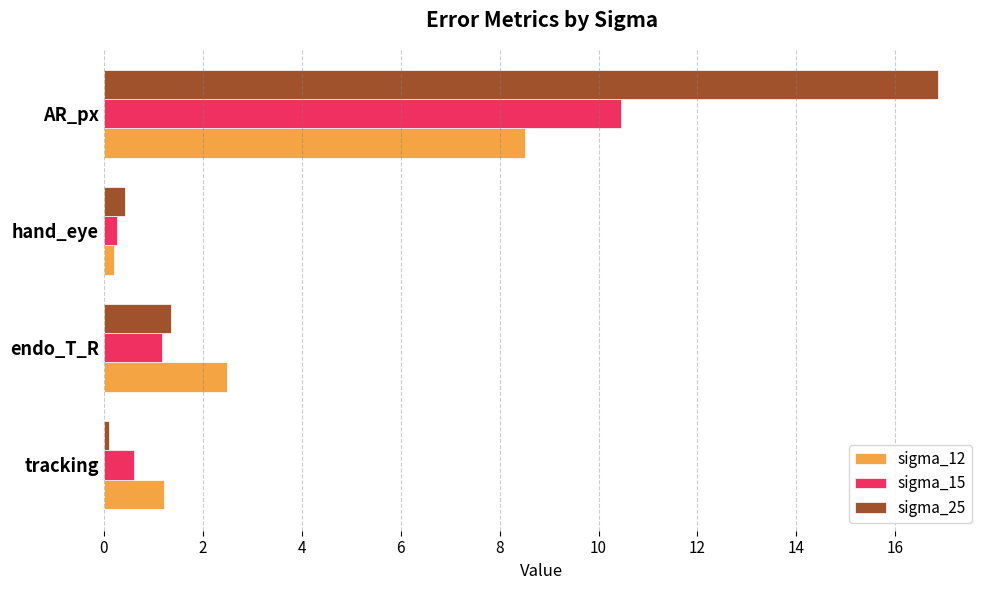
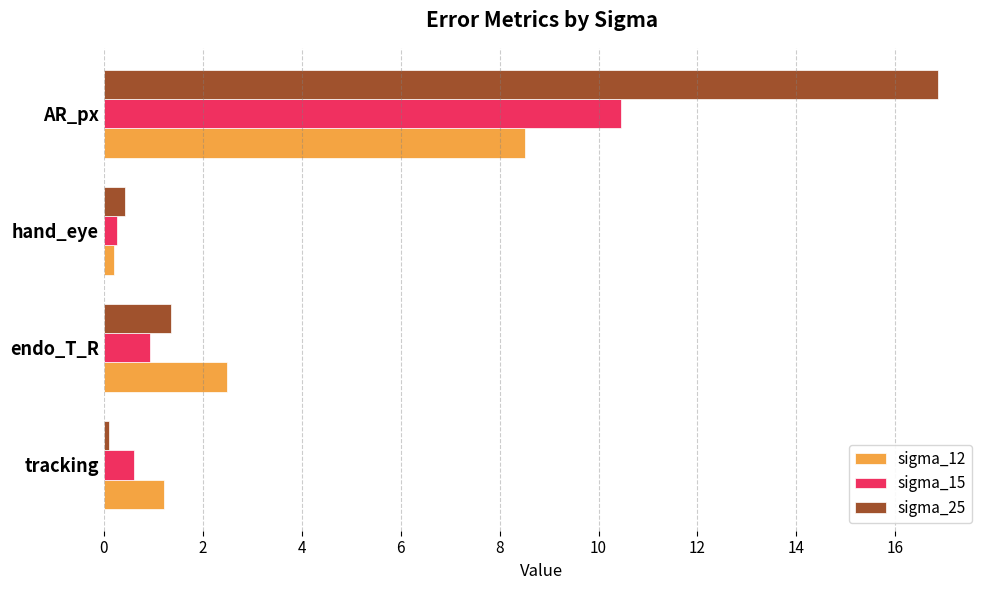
  {
    "sigma_12": {
      "AR_px": 8.5,
      "hand_eye": 0.2,
      "endo_T_R": 2.5,
      "tracking": 1.2
    },
    "sigma_15": {
      "AR_px": 10.4,
      "hand_eye": 0.3,
-     "endo_T_R": 1.2,
+     "endo_T_R": 0.9,
      "tracking": 0.6
    },
    "sigma_25": {
      "AR_px": 16.9,
      "hand_eye": 0.4,
      "endo_T_R": 1.4,
      "tracking": 0.1
    }
  }
